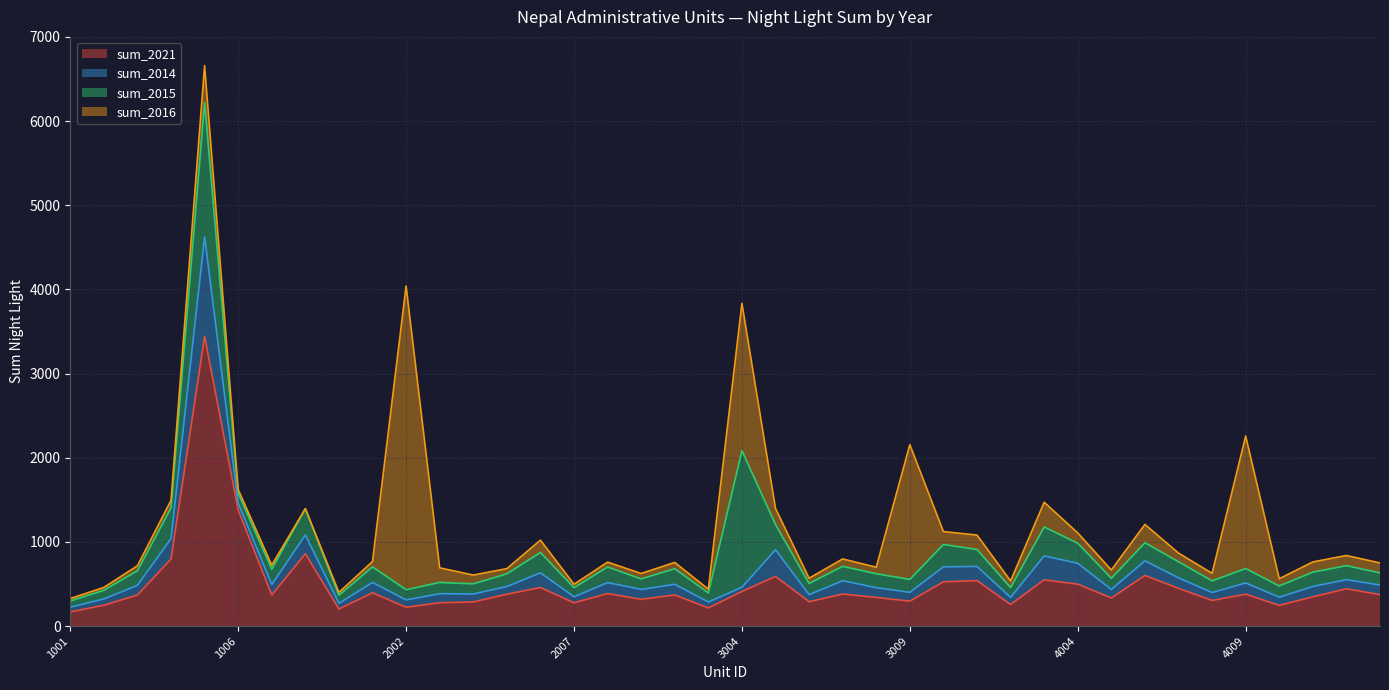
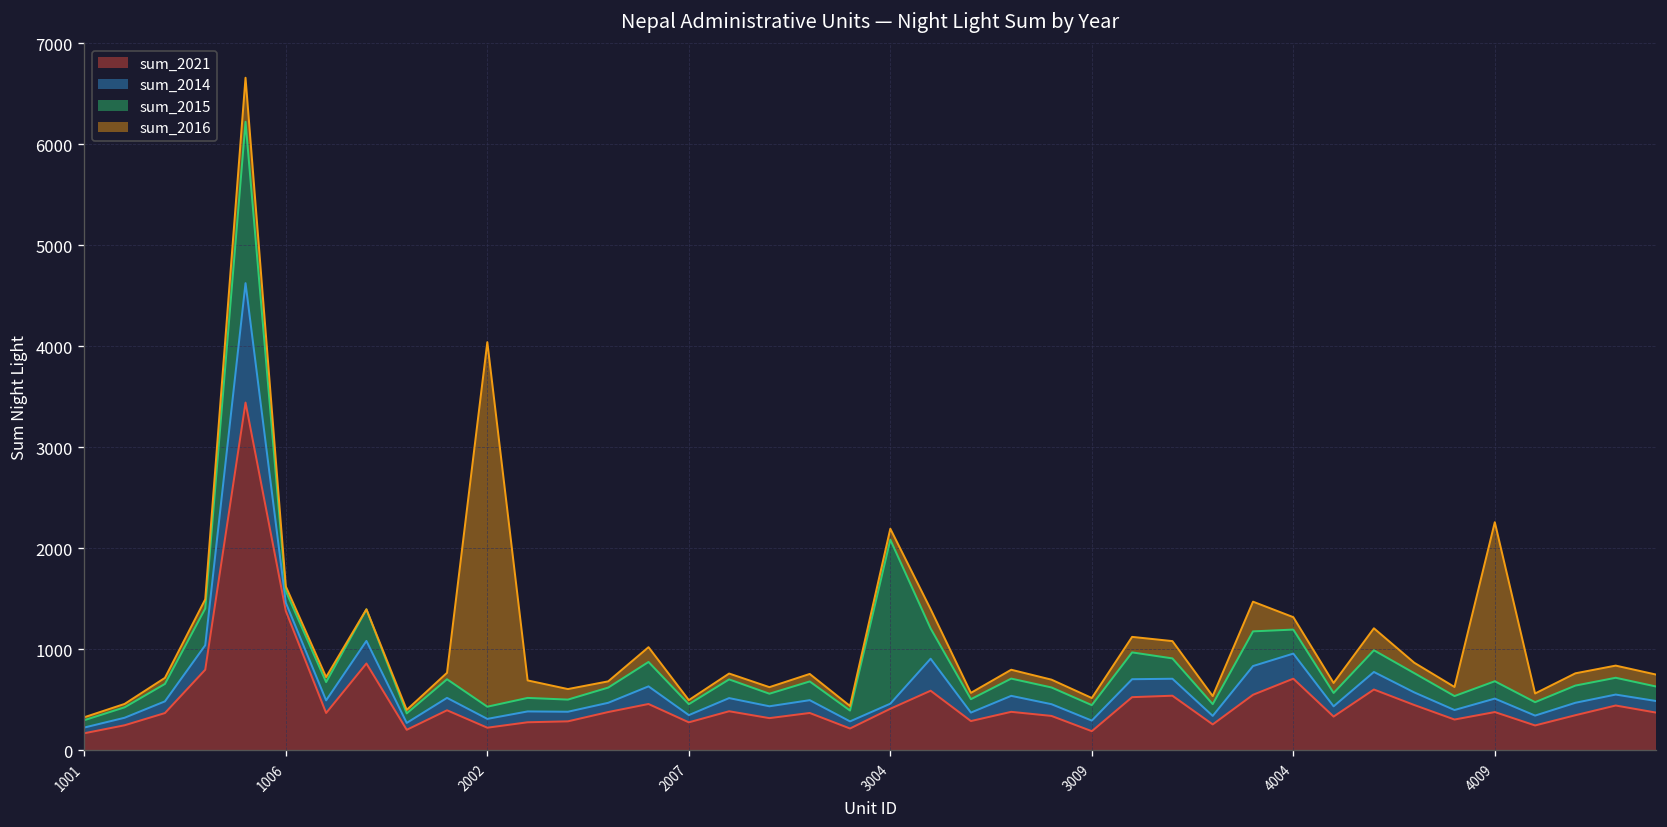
  {
    "sum_2021": {
      "1001": 200,
      "1006": 1400,
      "2002": 200,
      "2007": 300,
      "3004": 400,
-     "3009": 300,
-     "4004": 500,
+     "3009": 200,
+     "4004": 700,
      "4009": 400
    },
    "sum_2014": {
      "1001": 100,
      "1006": 100,
      "2002": 100,
      "2007": 100,
      "3004": 100,
      "3009": 100,
      "4004": 200,
      "4009": 100
    },
    "sum_2015": {
      "1006": 100,
      "2002": 100,
      "2007": 100,
      "3004": 1600,
      "3009": 200,
      "4004": 200,
      "4009": 200
    },
    "sum_2016": {
      "1006": 0,
      "2002": 3600,
      "2007": 0,
-     "3004": 1700,
-     "3009": 1600,
+     "3004": 100,
+     "3009": 100,
      "4004": 100,
      "4009": 1600
    }
  }
